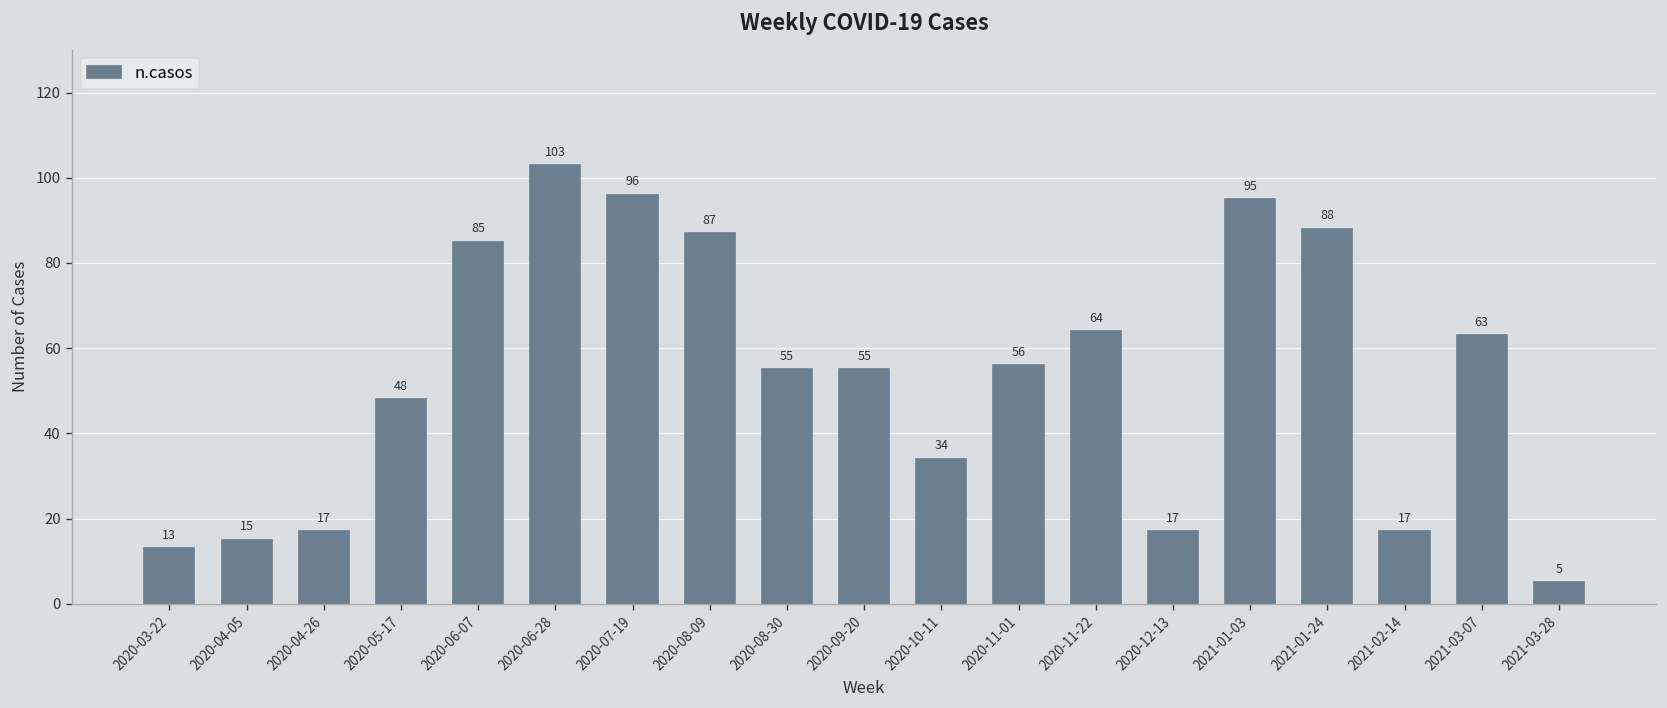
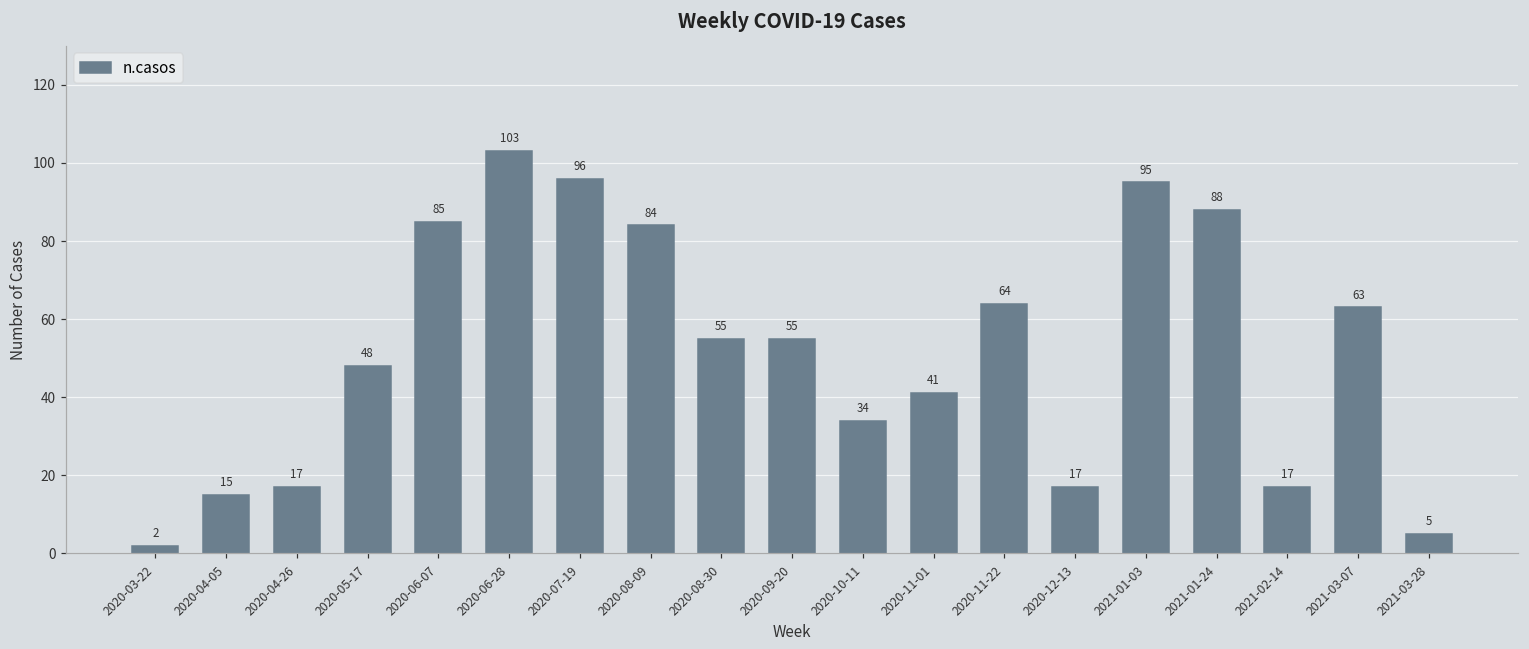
  {
-   "2020-03-22": 13,
+   "2020-03-22": 2,
    "2020-04-05": 15,
    "2020-04-26": 17,
    "2020-05-17": 48,
    "2020-06-07": 85,
    "2020-06-28": 103,
    "2020-07-19": 96,
-   "2020-08-09": 87,
+   "2020-08-09": 84,
    "2020-08-30": 55,
    "2020-09-20": 55,
    "2020-10-11": 34,
-   "2020-11-01": 56,
+   "2020-11-01": 41,
    "2020-11-22": 64,
    "2020-12-13": 17,
    "2021-01-03": 95,
    "2021-01-24": 88,
    "2021-02-14": 17,
    "2021-03-07": 63,
    "2021-03-28": 5
  }
